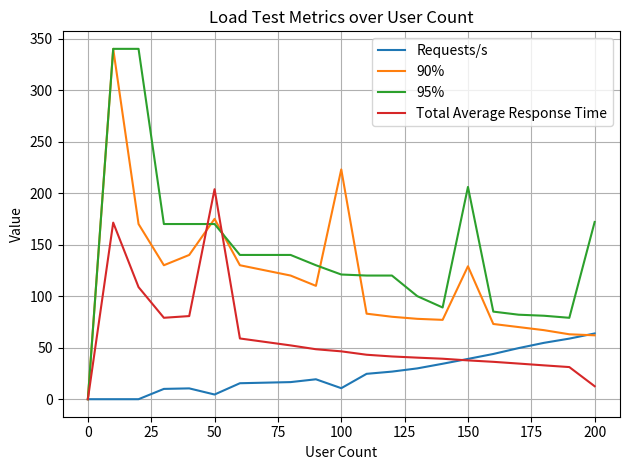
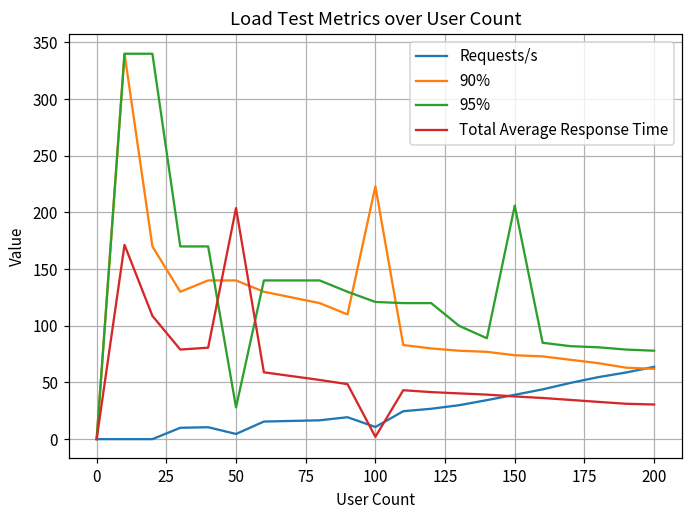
  {
    "Requests/s": {
      "50": 5,
      "100": 11
    },
    "90%": {
-     "50": 175,
+     "50": 140,
      "100": 223,
-     "150": 129
+     "150": 74
    },
    "95%": {
-     "50": 170,
+     "50": 28,
      "100": 121,
      "150": 206,
-     "200": 172
+     "200": 78
    },
    "Total Average Response Time": {
      "50": 204,
-     "100": 46,
-     "200": 13
+     "100": 2,
+     "200": 31
    }
  }
